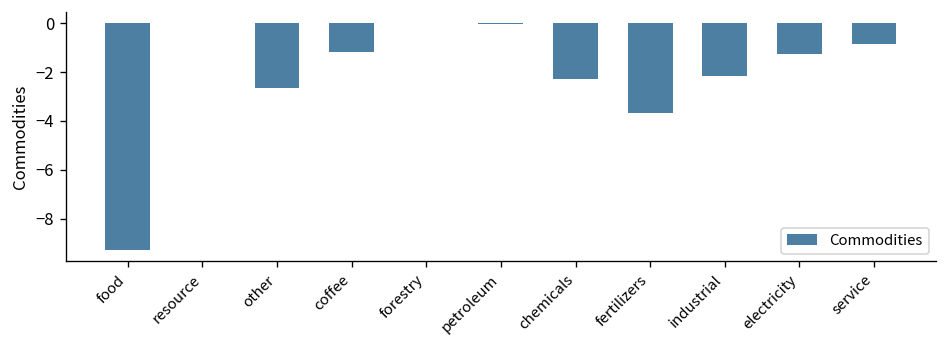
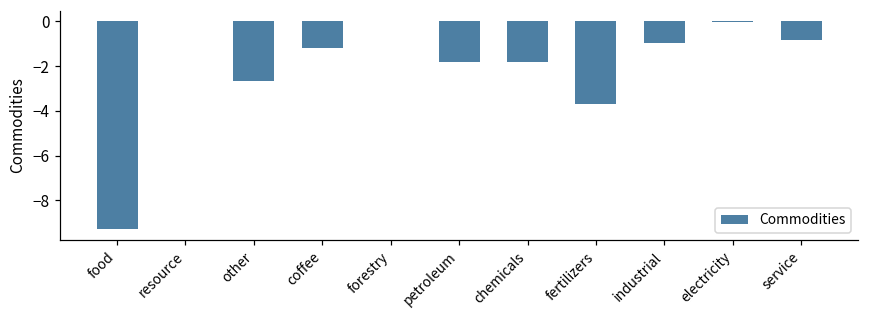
  {
    "food": -9.3,
    "other": -2.7,
    "coffee": -1.2,
-   "petroleum": 0.0,
-   "chemicals": -2.3,
+   "petroleum": -1.8,
+   "chemicals": -1.8,
    "fertilizers": -3.7,
-   "industrial": -2.1,
-   "electricity": -1.2,
+   "industrial": -1.0,
+   "electricity": 0.0,
    "service": -0.8
  }
